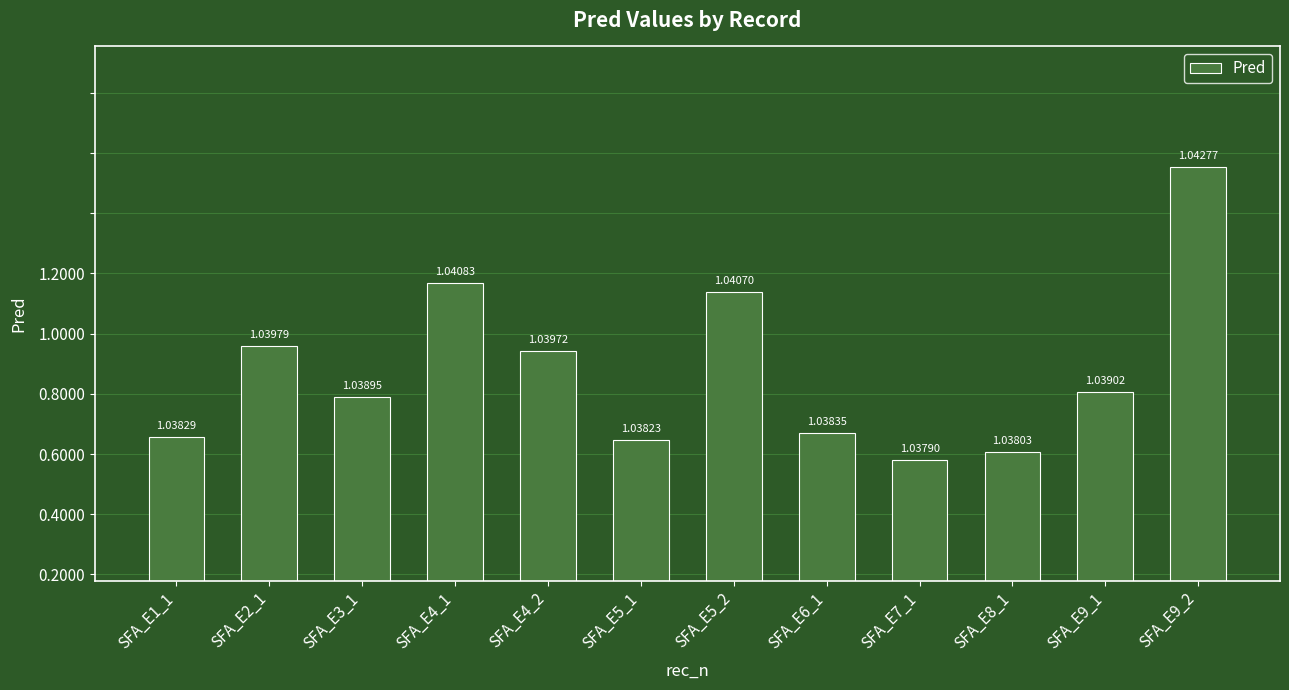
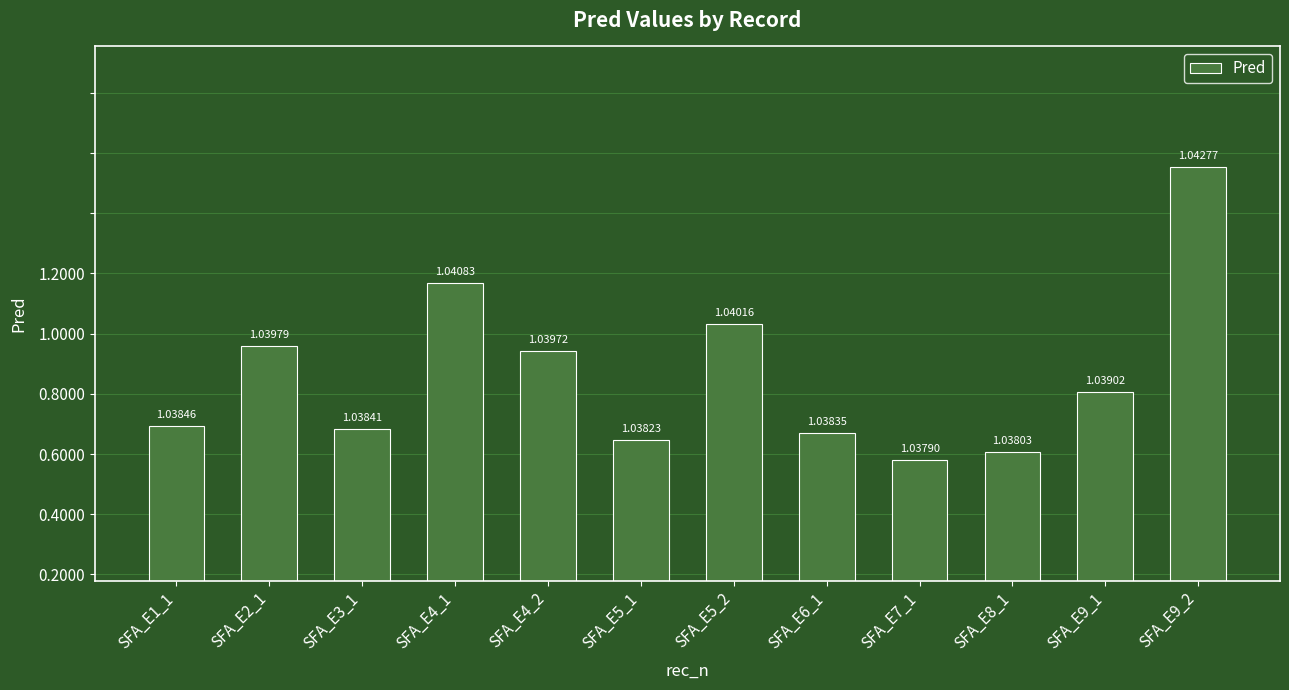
  {
-   "SFA_E1_1": 1.03829,
+   "SFA_E1_1": 1.03846,
    "SFA_E2_1": 1.03979,
-   "SFA_E3_1": 1.03895,
+   "SFA_E3_1": 1.03841,
    "SFA_E4_1": 1.04083,
    "SFA_E4_2": 1.03972,
    "SFA_E5_1": 1.03823,
-   "SFA_E5_2": 1.04070,
+   "SFA_E5_2": 1.04016,
    "SFA_E6_1": 1.03835,
    "SFA_E7_1": 1.03790,
    "SFA_E8_1": 1.03803,
    "SFA_E9_1": 1.03902,
    "SFA_E9_2": 1.04277
  }
